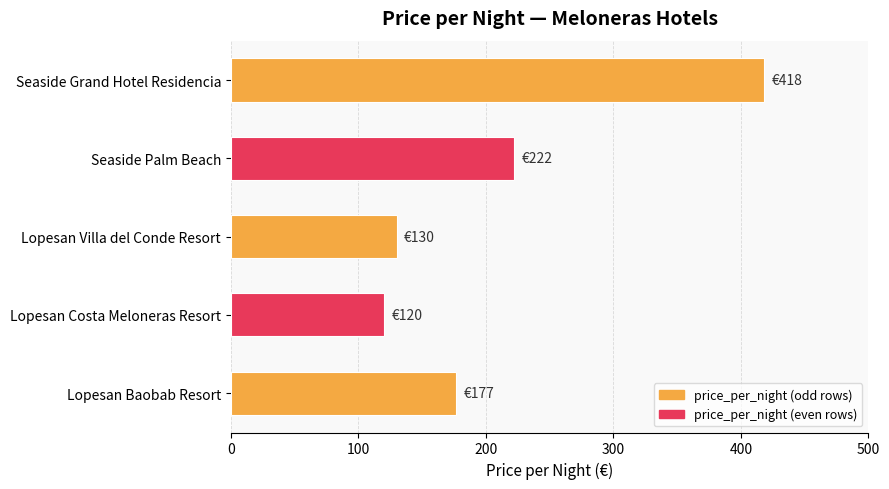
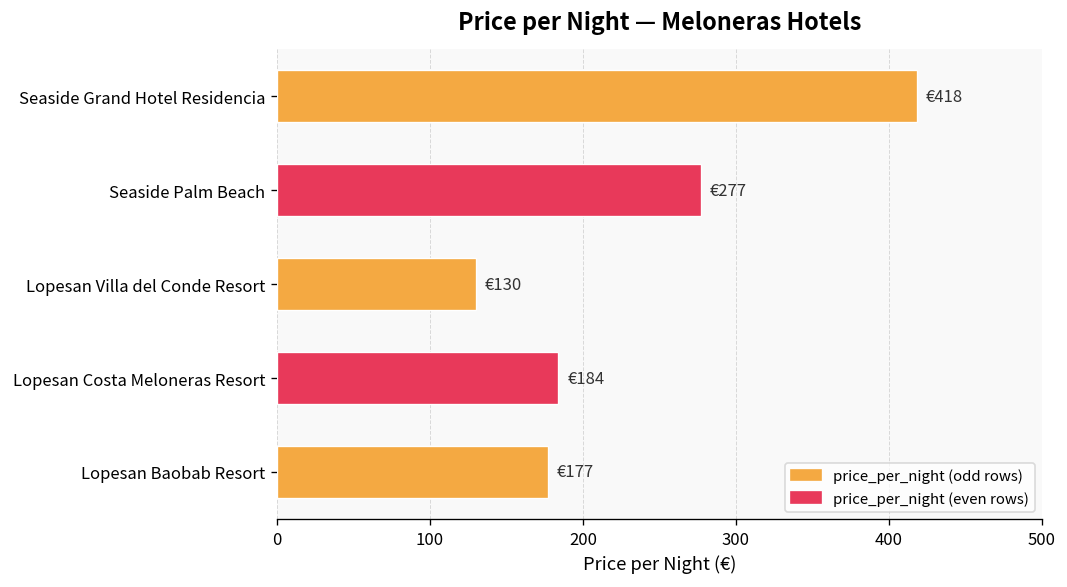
  {
    "Seaside Grand Hotel Residencia": "€418",
-   "Seaside Palm Beach": "€222",
+   "Seaside Palm Beach": "€277",
    "Lopesan Villa del Conde Resort": "€130",
-   "Lopesan Costa Meloneras Resort": "€120",
+   "Lopesan Costa Meloneras Resort": "€184",
    "Lopesan Baobab Resort": "€177"
  }
